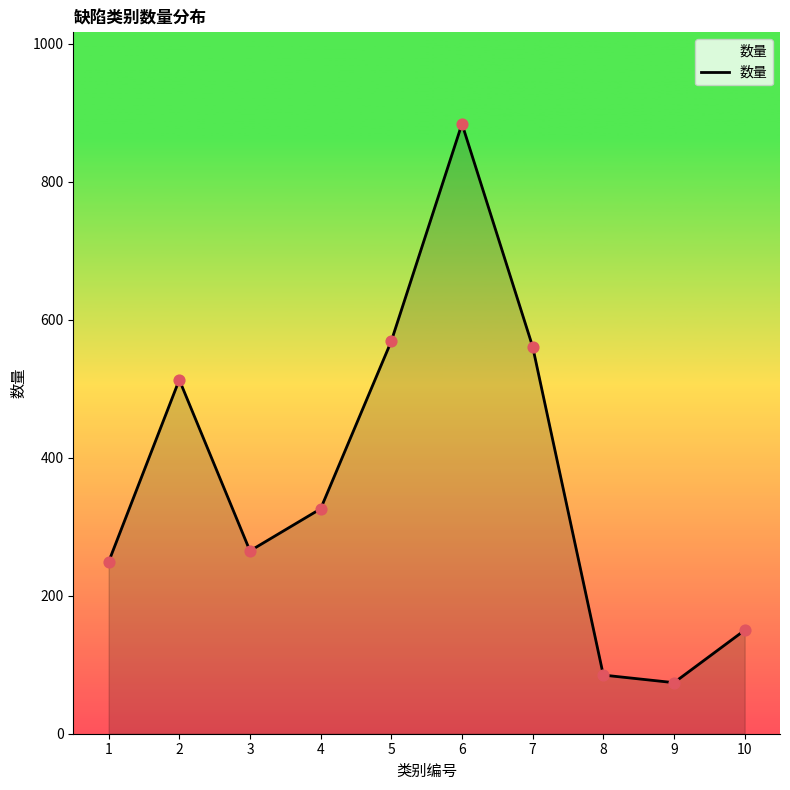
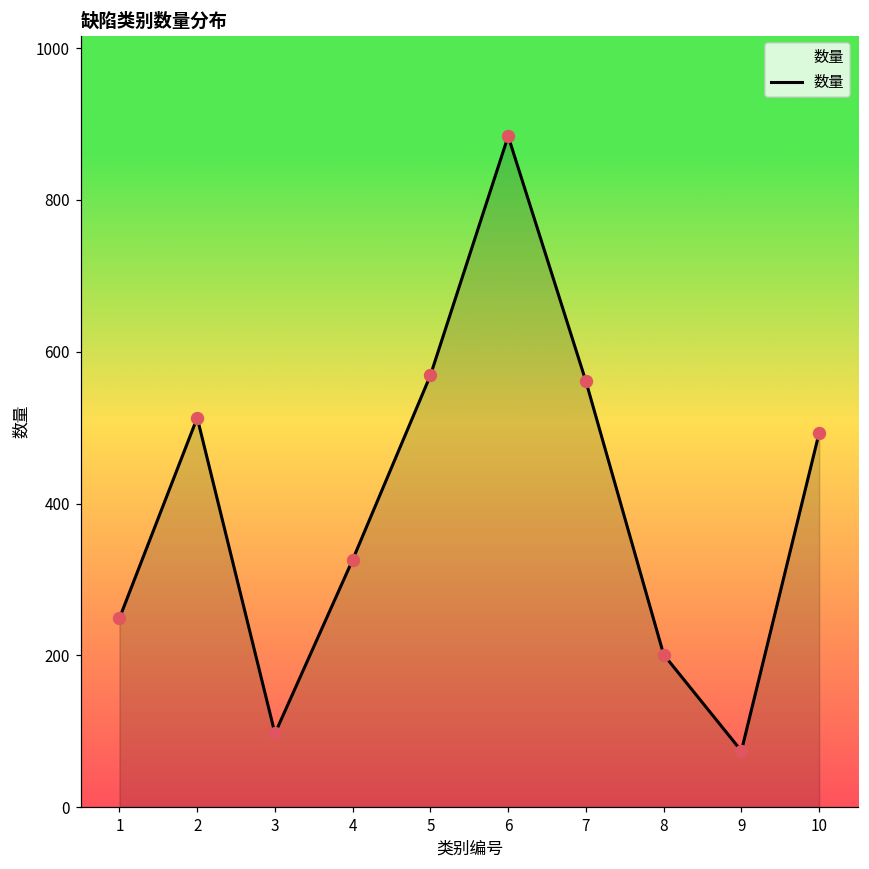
  {
    "1": 250,
    "2": 510,
-   "3": 270,
+   "3": 100,
    "4": 330,
    "5": 570,
    "6": 880,
    "7": 560,
-   "8": 90,
+   "8": 200,
    "9": 70,
-   "10": 150
+   "10": 490
  }
